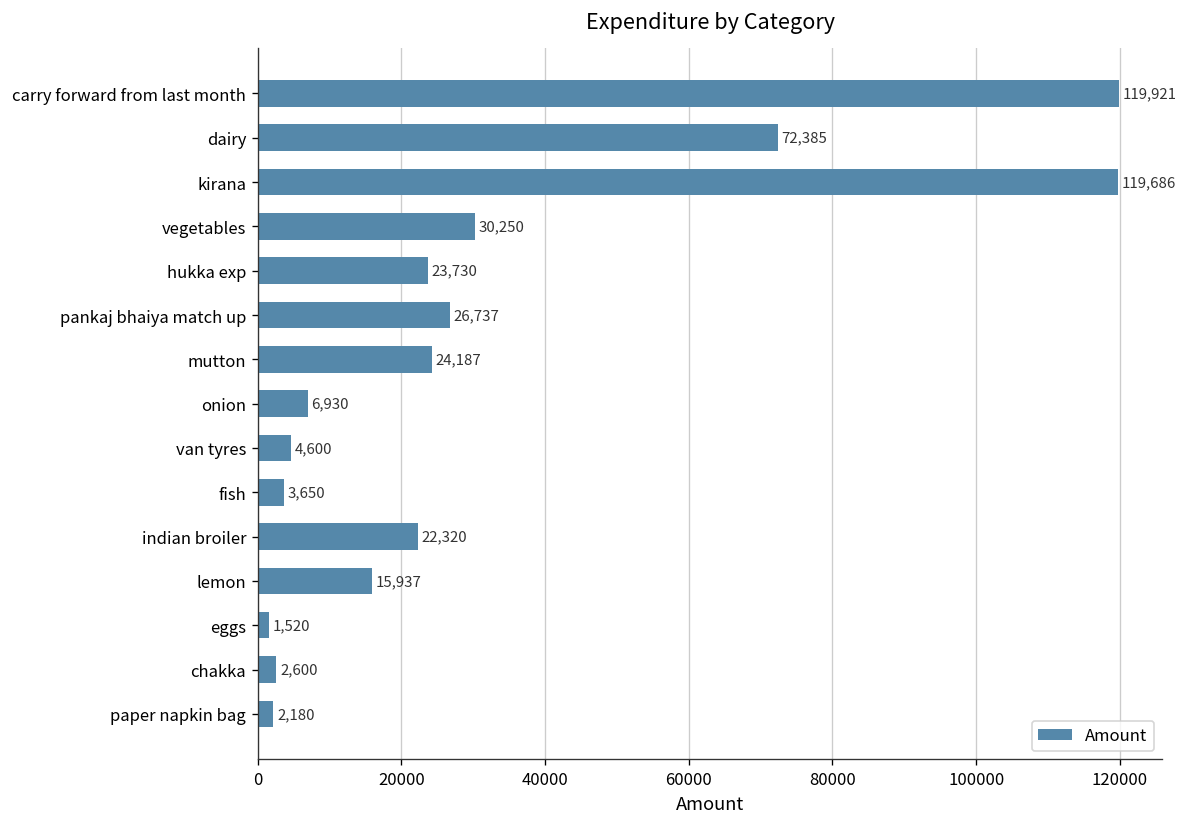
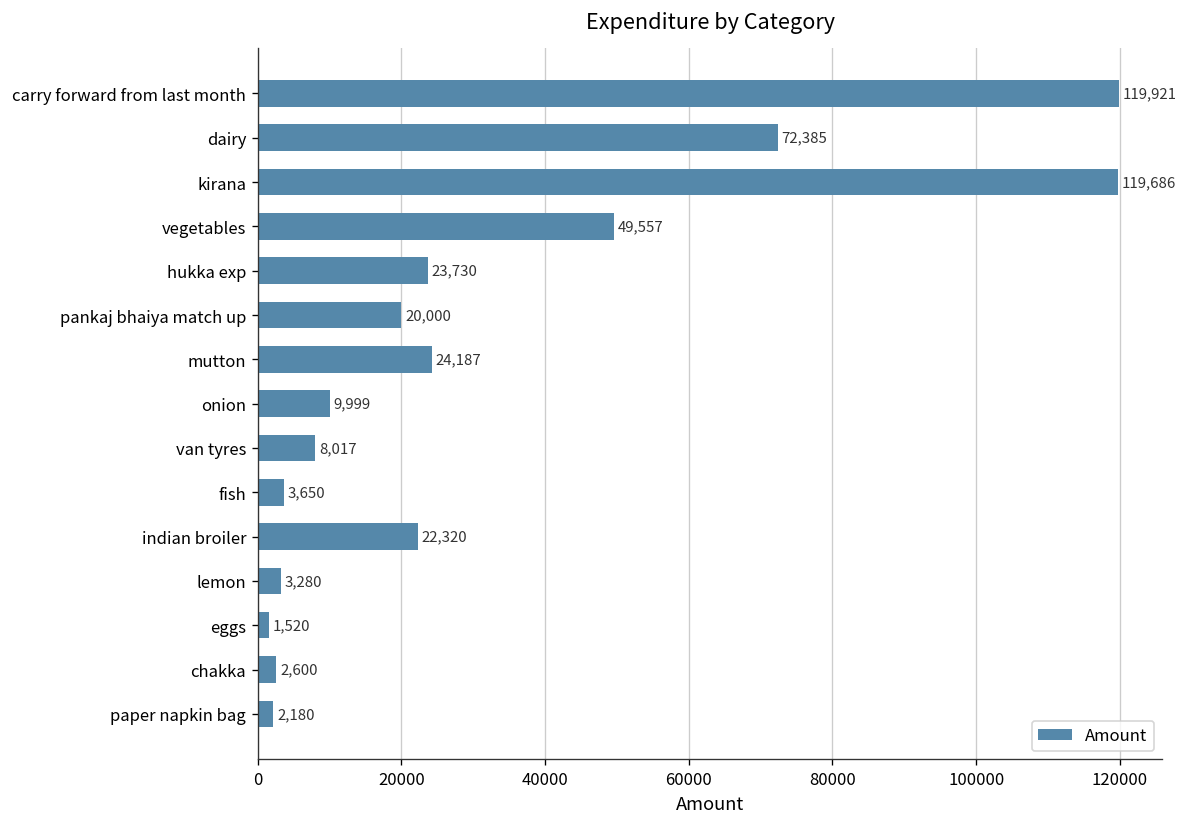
  {
    "carry forward from last month": "119,921",
    "dairy": "72,385",
    "kirana": "119,686",
-   "vegetables": "30,250",
+   "vegetables": "49,557",
    "hukka exp": "23,730",
-   "pankaj bhaiya match up": "26,737",
+   "pankaj bhaiya match up": "20,000",
    "mutton": "24,187",
-   "onion": "6,930",
-   "van tyres": "4,600",
+   "onion": "9,999",
+   "van tyres": "8,017",
    "fish": "3,650",
    "indian broiler": "22,320",
-   "lemon": "15,937",
+   "lemon": "3,280",
    "eggs": "1,520",
    "chakka": "2,600",
    "paper napkin bag": "2,180"
  }
